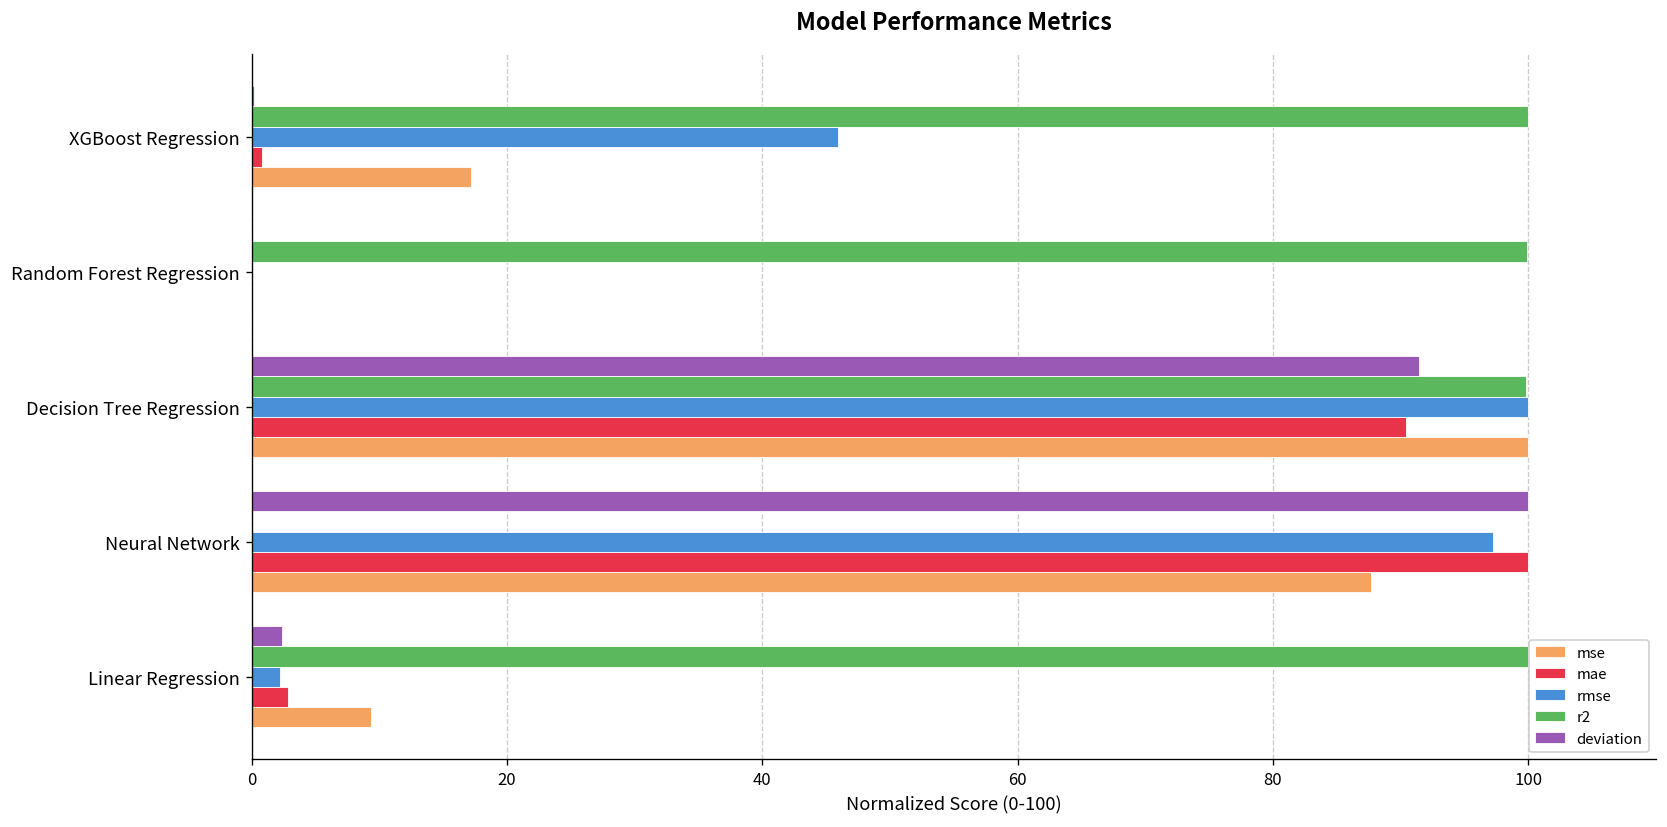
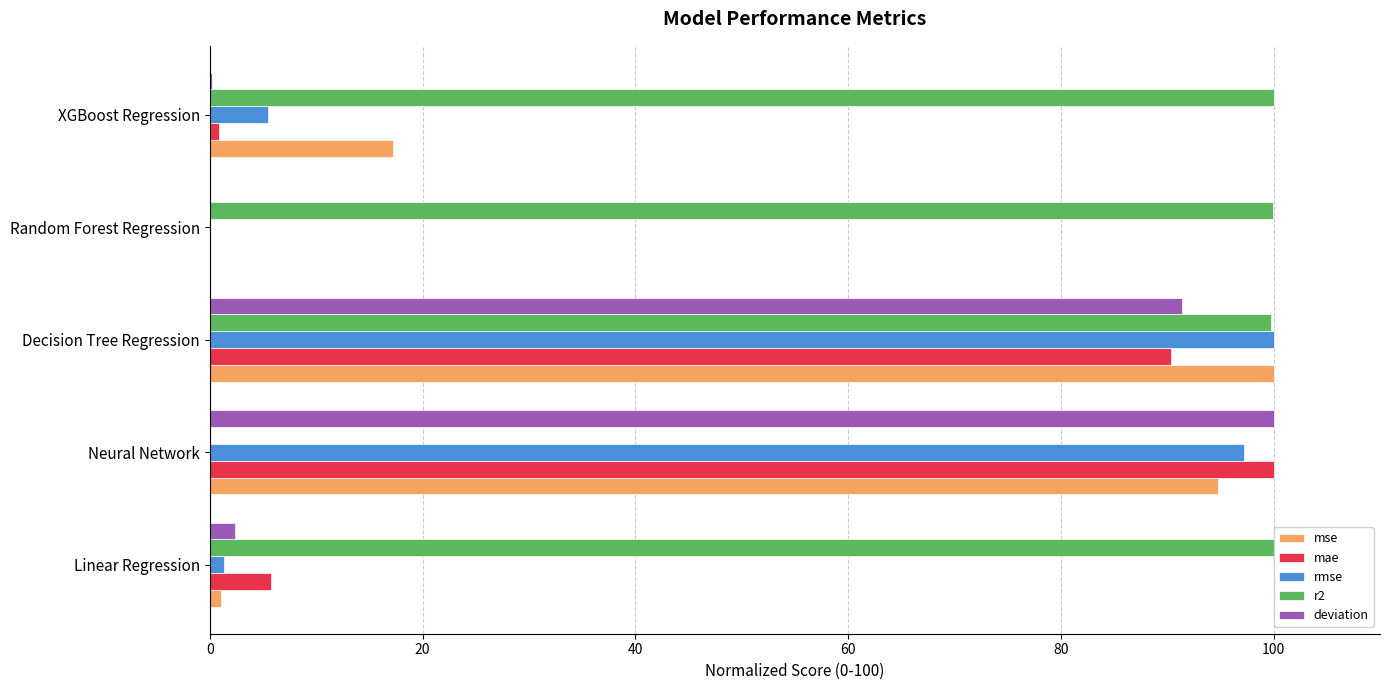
  {
    "mse": {
      "XGBoost Regression": 17.2,
      "Random Forest Regression": 0.0,
      "Decision Tree Regression": 100.0,
-     "Neural Network": 87.7,
-     "Linear Regression": 9.4
+     "Neural Network": 94.8,
+     "Linear Regression": 1.1
    },
    "mae": {
      "XGBoost Regression": 0.8,
      "Random Forest Regression": 0.0,
      "Decision Tree Regression": 90.4,
      "Neural Network": 100.0,
-     "Linear Regression": 2.8
+     "Linear Regression": 5.8
    },
    "rmse": {
-     "XGBoost Regression": 45.9,
+     "XGBoost Regression": 5.4,
      "Random Forest Regression": 0.0,
      "Decision Tree Regression": 100.0,
      "Neural Network": 97.2,
-     "Linear Regression": 2.2
+     "Linear Regression": 1.3
    },
    "r2": {
      "XGBoost Regression": 100.0,
      "Random Forest Regression": 99.9,
      "Decision Tree Regression": 99.8,
      "Neural Network": 0.0,
      "Linear Regression": 100.0
    },
    "deviation": {
      "Random Forest Regression": 0.0,
      "Decision Tree Regression": 91.4,
      "Neural Network": 100.0,
      "Linear Regression": 2.4
    }
  }
